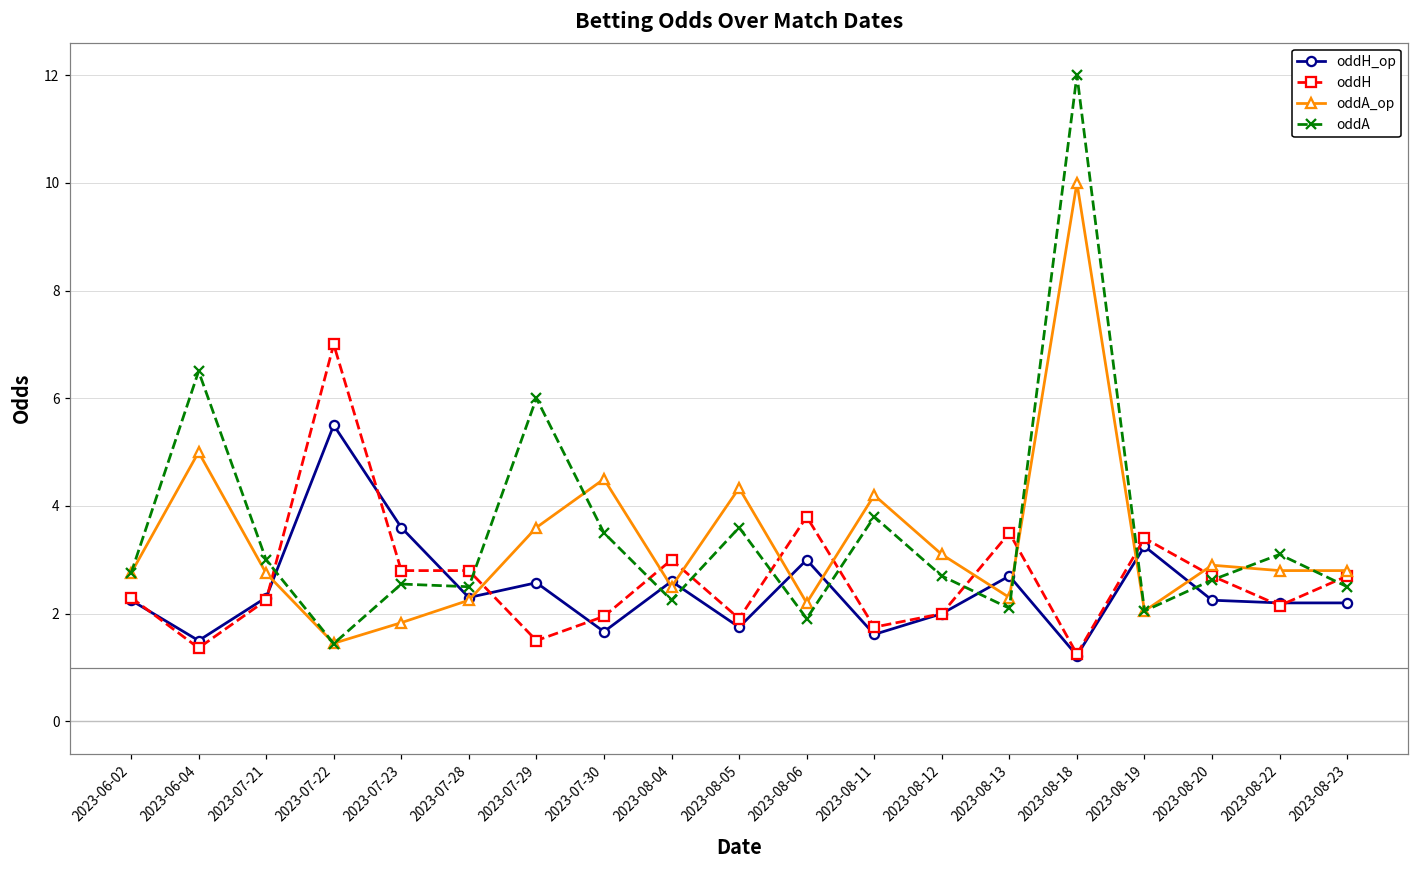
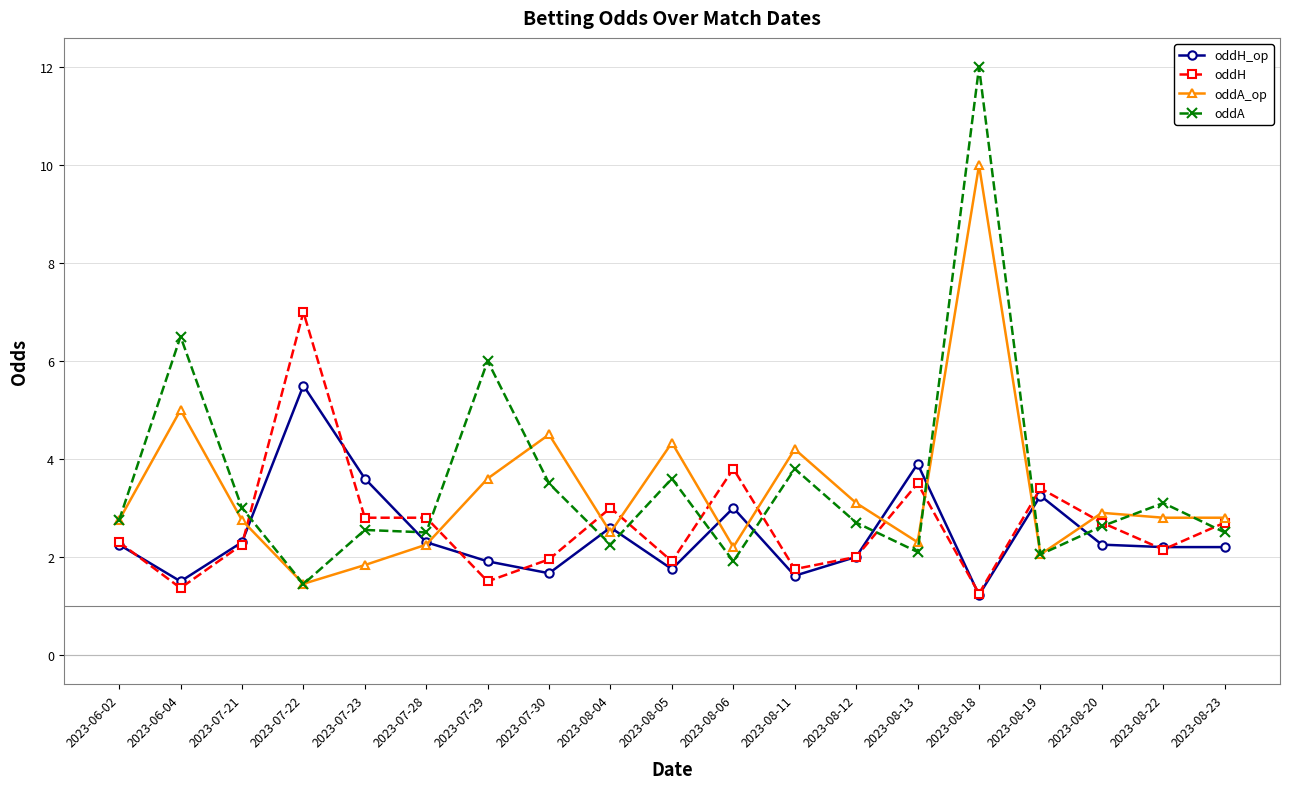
  {
    "oddH_op": {
      "2023-06-04": 1.5,
      "2023-07-22": 5.5,
      "2023-07-23": 3.6,
-     "2023-07-29": 2.6,
+     "2023-07-29": 1.9,
      "2023-07-30": 1.7,
      "2023-08-04": 2.6,
      "2023-08-05": 1.8,
      "2023-08-06": 3.0,
      "2023-08-11": 1.6,
-     "2023-08-13": 2.7,
+     "2023-08-13": 3.9,
      "2023-08-19": 3.3,
      "2023-08-20": 2.3,
      "2023-08-23": 2.2
    },
    "oddH": {
      "2023-06-04": 1.4,
      "2023-07-22": 7.0,
      "2023-07-23": 2.8,
      "2023-07-28": 2.8,
      "2023-07-29": 1.5,
      "2023-07-30": 2.0,
      "2023-08-04": 3.0,
      "2023-08-05": 1.9,
      "2023-08-06": 3.8,
      "2023-08-11": 1.8,
      "2023-08-13": 3.5,
      "2023-08-19": 3.4,
      "2023-08-20": 2.7,
      "2023-08-23": 2.7
    },
    "oddA_op": {
      "2023-06-04": 5.0,
      "2023-07-21": 2.8,
      "2023-07-23": 1.8,
      "2023-07-29": 3.6,
      "2023-07-30": 4.5,
      "2023-08-04": 2.5,
      "2023-08-05": 4.3,
      "2023-08-06": 2.2,
      "2023-08-11": 4.2,
      "2023-08-12": 3.1,
      "2023-08-13": 2.3,
      "2023-08-18": 10.0,
      "2023-08-20": 2.9,
      "2023-08-22": 2.8,
      "2023-08-23": 2.8
    },
    "oddA": {
      "2023-06-04": 6.5,
      "2023-07-21": 3.0,
      "2023-07-23": 2.6,
      "2023-07-28": 2.5,
      "2023-07-29": 6.0,
      "2023-07-30": 3.5,
      "2023-08-04": 2.3,
      "2023-08-05": 3.6,
      "2023-08-06": 1.9,
      "2023-08-11": 3.8,
      "2023-08-12": 2.7,
      "2023-08-13": 2.1,
      "2023-08-18": 12.0,
      "2023-08-20": 2.6,
      "2023-08-22": 3.1,
      "2023-08-23": 2.5
    }
  }
